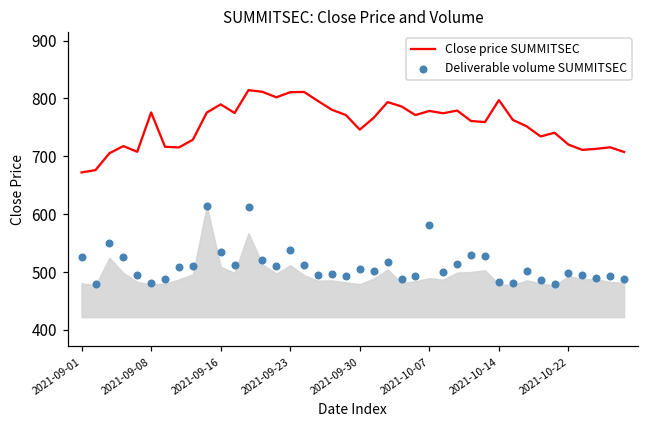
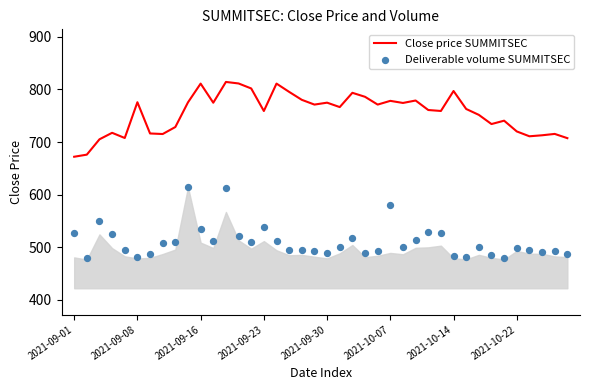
  {
    "Close price SUMMITSEC": {
      "2021-09-01": 670,
      "2021-09-08": 780,
-     "2021-09-16": 790,
-     "2021-09-23": 810,
-     "2021-09-30": 750,
+     "2021-09-16": 810,
+     "2021-09-23": 760,
+     "2021-09-30": 770,
      "2021-10-07": 780,
      "2021-10-14": 800,
      "2021-10-22": 720
    },
    "Deliverable volume SUMMITSEC": {
-     "2021-09-30": 500
+     "2021-09-30": 490
    }
  }
